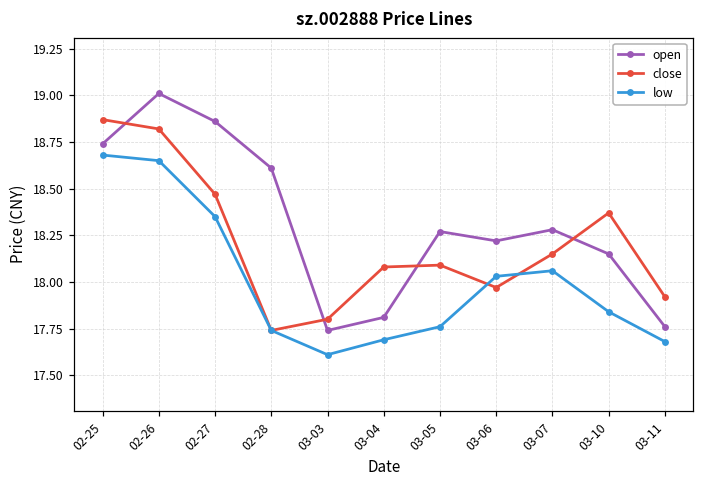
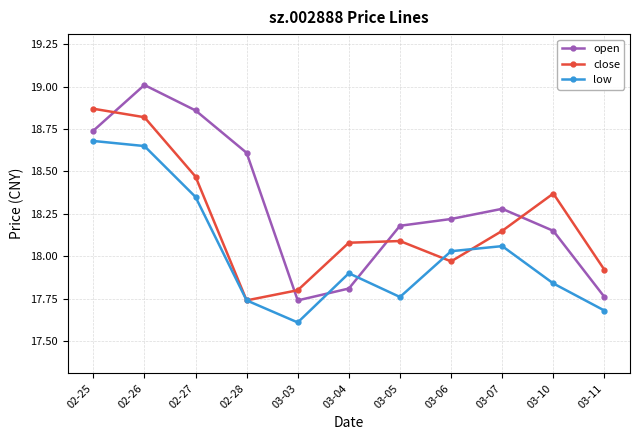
  {
    "open": {
      "02-25": 18.74,
      "02-26": 19.01,
      "02-27": 18.86,
      "02-28": 18.61,
      "03-03": 17.74,
      "03-04": 17.81,
-     "03-05": 18.27,
+     "03-05": 18.18,
      "03-06": 18.22,
      "03-07": 18.28,
      "03-10": 18.15,
      "03-11": 17.76
    },
    "close": {
      "02-25": 18.87,
      "02-26": 18.82,
      "02-27": 18.47,
      "03-03": 17.80,
      "03-04": 18.08,
      "03-05": 18.09,
      "03-06": 17.97,
      "03-07": 18.15,
      "03-10": 18.37,
      "03-11": 17.92
    },
    "low": {
      "02-25": 18.68,
      "02-26": 18.65,
      "02-27": 18.35,
      "03-03": 17.61,
-     "03-04": 17.69,
+     "03-04": 17.90,
      "03-05": 17.76,
      "03-06": 18.03,
      "03-07": 18.06,
      "03-10": 17.84,
      "03-11": 17.68
    }
  }
